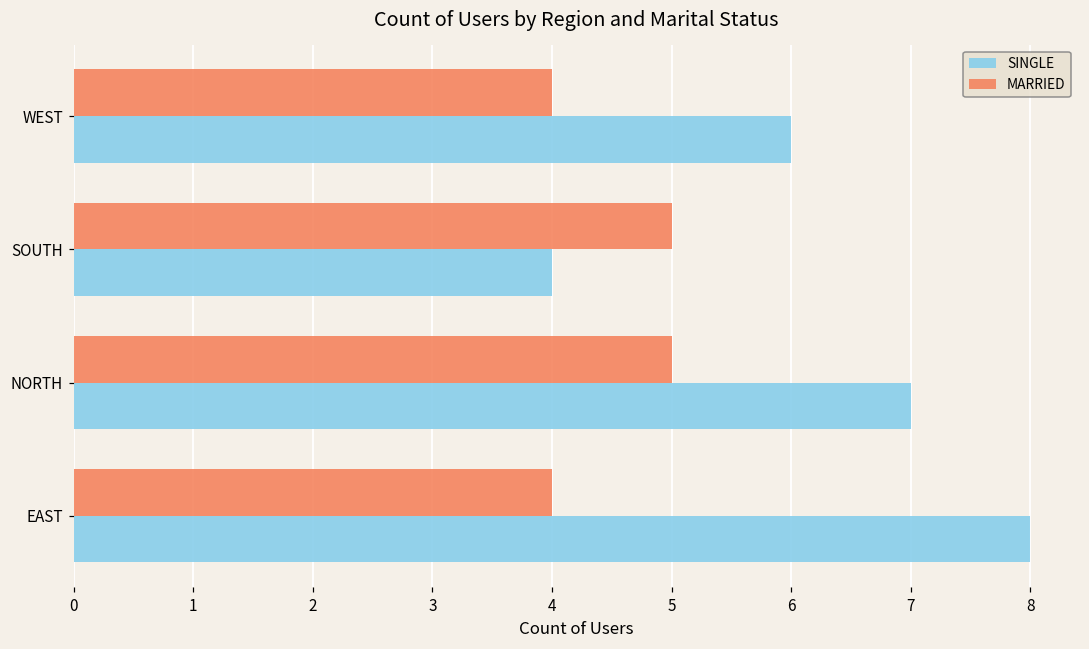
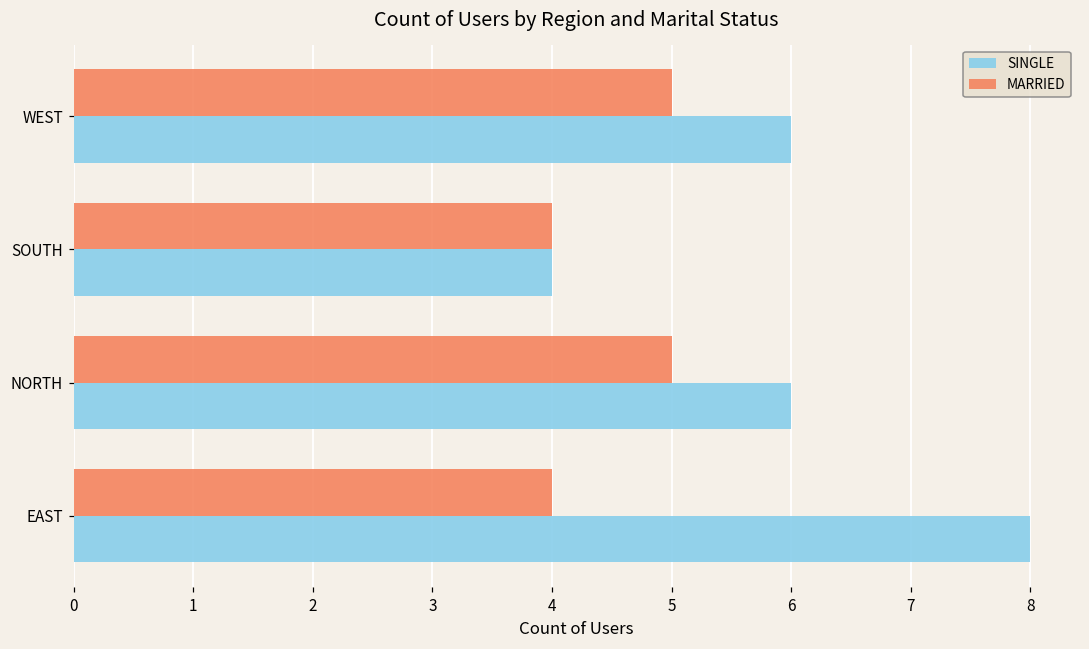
  {
    "SINGLE": {
      "WEST": 6,
      "SOUTH": 4,
-     "NORTH": 7,
+     "NORTH": 6,
      "EAST": 8
    },
    "MARRIED": {
-     "WEST": 4,
-     "SOUTH": 5,
+     "WEST": 5,
+     "SOUTH": 4,
      "NORTH": 5,
      "EAST": 4
    }
  }
